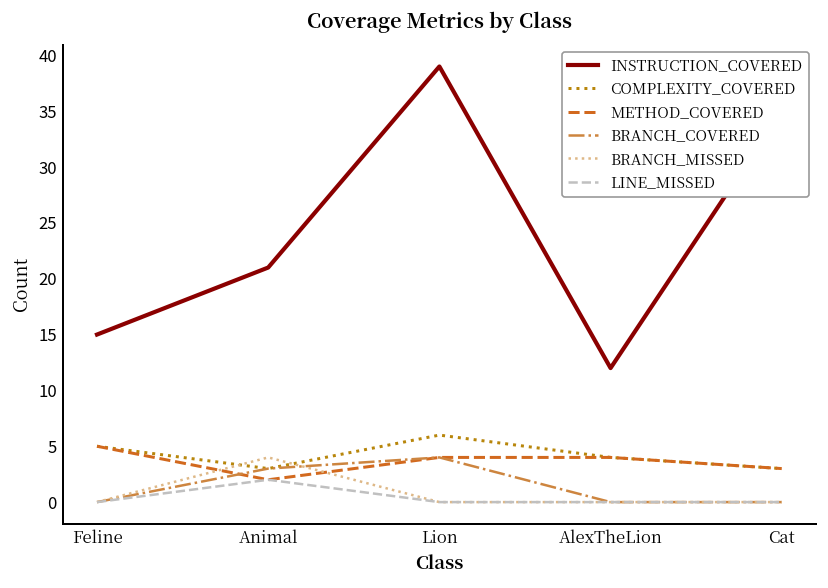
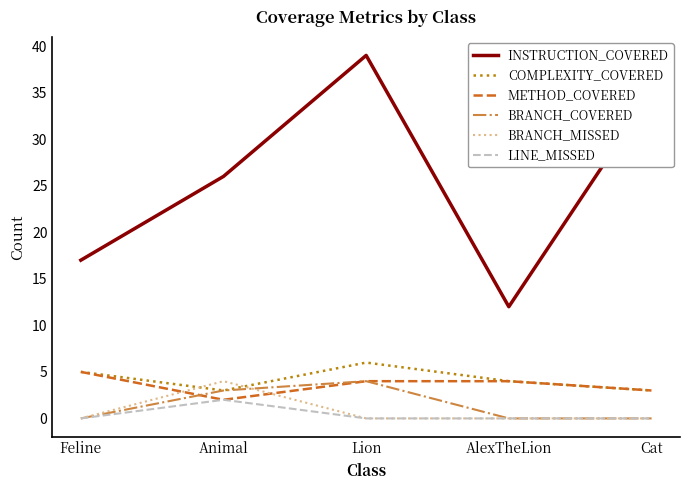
  {
    "INSTRUCTION_COVERED": {
-     "Feline": 15,
-     "Animal": 21,
+     "Feline": 17,
+     "Animal": 26,
      "Lion": 39,
      "AlexTheLion": 12
    },
    "BRANCH_MISSED": {
      "Animal": 4
    }
  }
